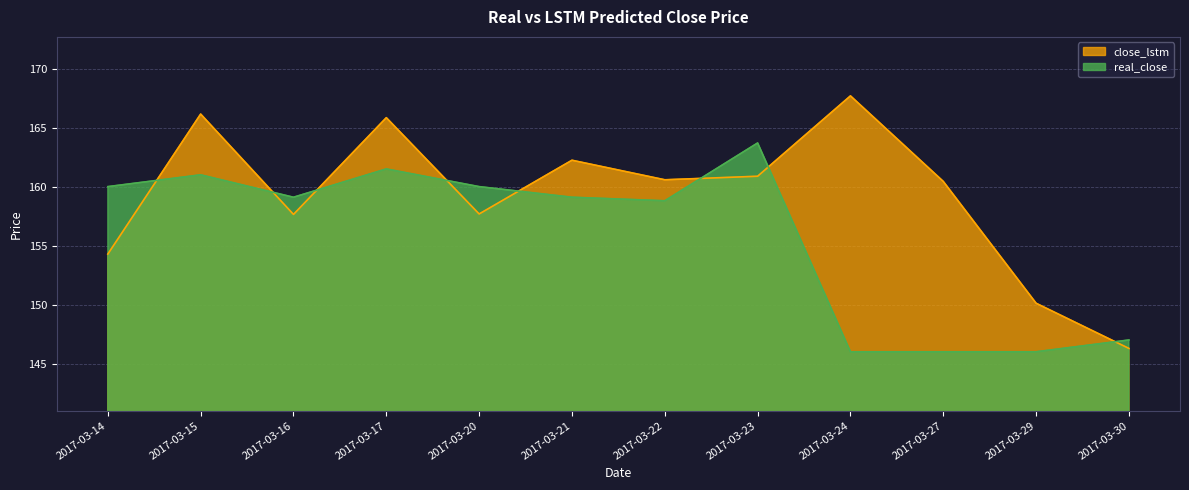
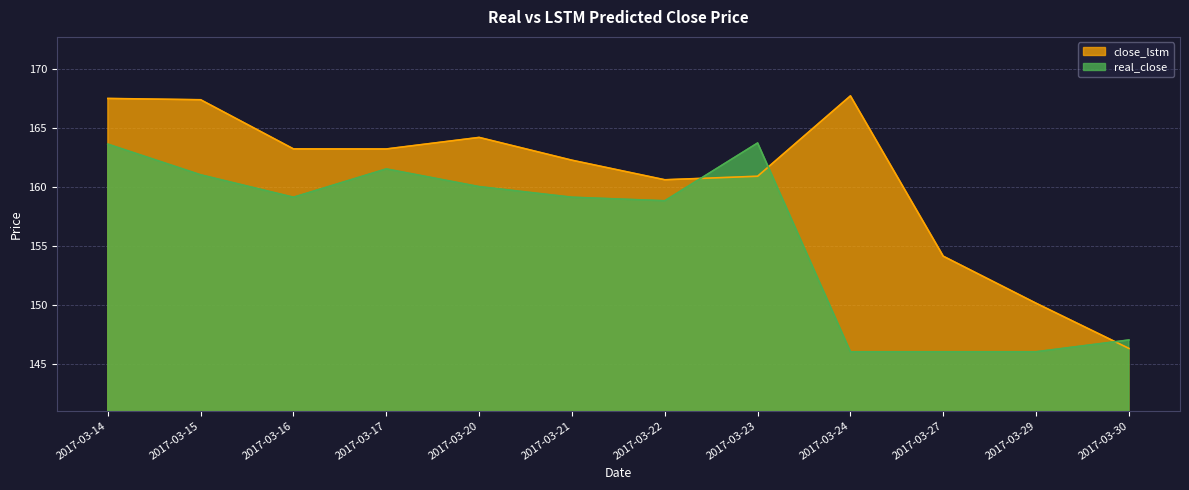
  {
    "close_lstm": {
-     "2017-03-14": 154.3,
-     "2017-03-15": 166.2,
-     "2017-03-16": 157.6,
-     "2017-03-17": 165.8,
-     "2017-03-20": 157.7,
+     "2017-03-14": 167.5,
+     "2017-03-15": 167.4,
+     "2017-03-16": 163.2,
+     "2017-03-17": 163.2,
+     "2017-03-20": 164.2,
      "2017-03-21": 162.2,
      "2017-03-22": 160.6,
      "2017-03-23": 160.9,
      "2017-03-24": 167.7,
-     "2017-03-27": 160.4,
+     "2017-03-27": 154.1,
      "2017-03-29": 150.1,
      "2017-03-30": 146.3
    },
    "real_close": {
-     "2017-03-14": 160.0,
+     "2017-03-14": 163.6,
      "2017-03-15": 161.0,
      "2017-03-16": 159.1,
      "2017-03-17": 161.5,
      "2017-03-20": 160.0,
      "2017-03-21": 159.1,
      "2017-03-22": 158.8,
      "2017-03-23": 163.7,
      "2017-03-24": 146.0,
      "2017-03-27": 146.0,
      "2017-03-29": 146.0,
      "2017-03-30": 147.0
    }
  }
